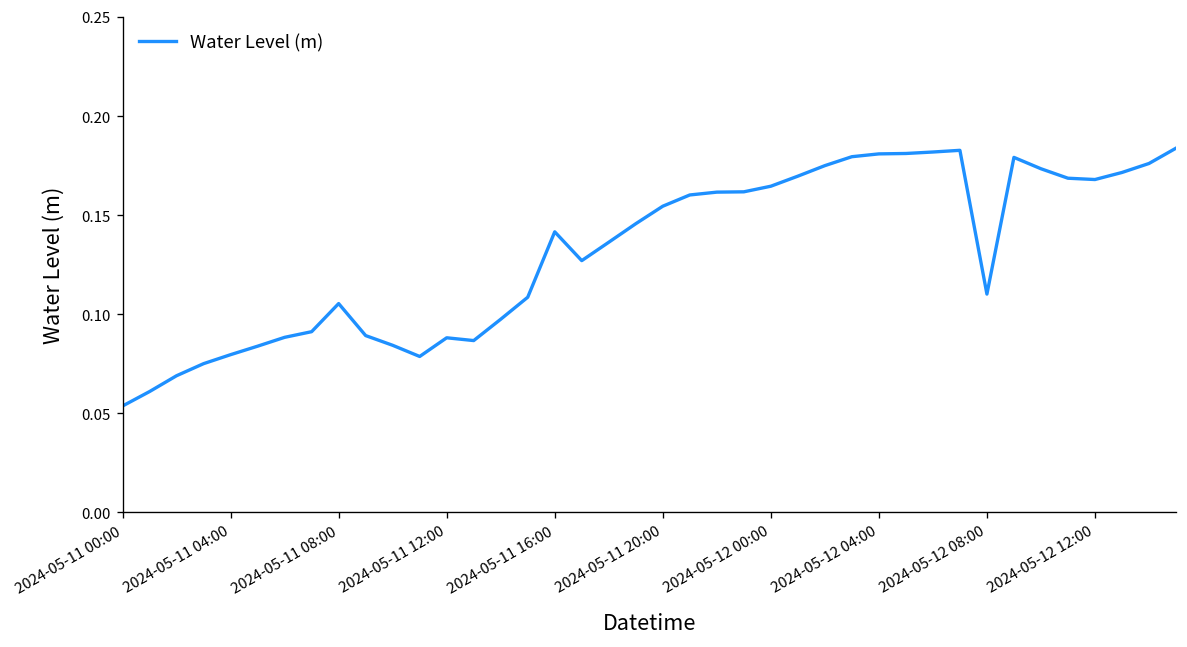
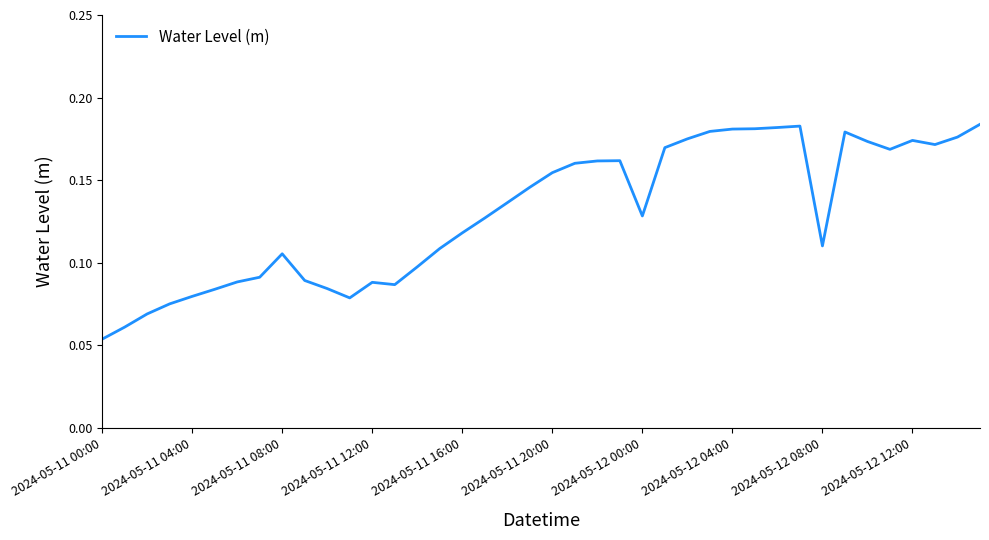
  {
    "2024-05-11 00:00": 0.054,
    "2024-05-11 04:00": 0.080,
    "2024-05-11 08:00": 0.105,
    "2024-05-11 12:00": 0.088,
-   "2024-05-11 16:00": 0.142,
+   "2024-05-11 16:00": 0.118,
    "2024-05-11 20:00": 0.154,
-   "2024-05-12 00:00": 0.165,
+   "2024-05-12 00:00": 0.128,
    "2024-05-12 04:00": 0.181,
    "2024-05-12 08:00": 0.110,
-   "2024-05-12 12:00": 0.168
+   "2024-05-12 12:00": 0.174
  }
